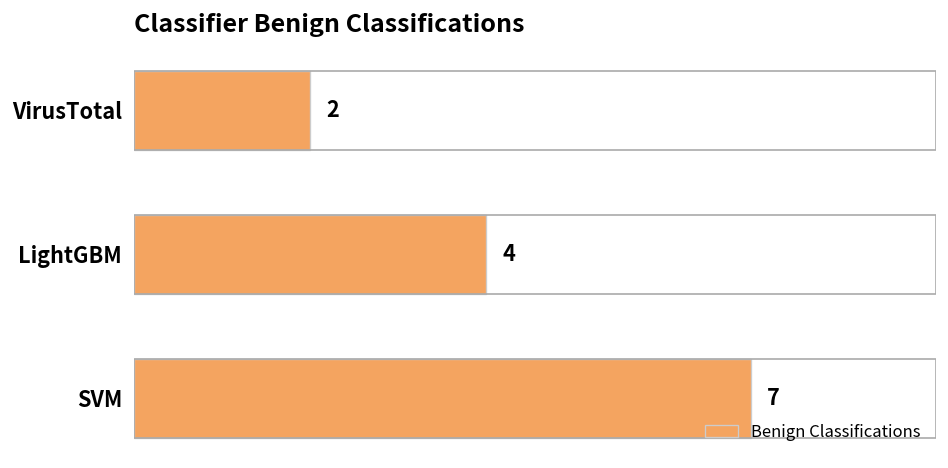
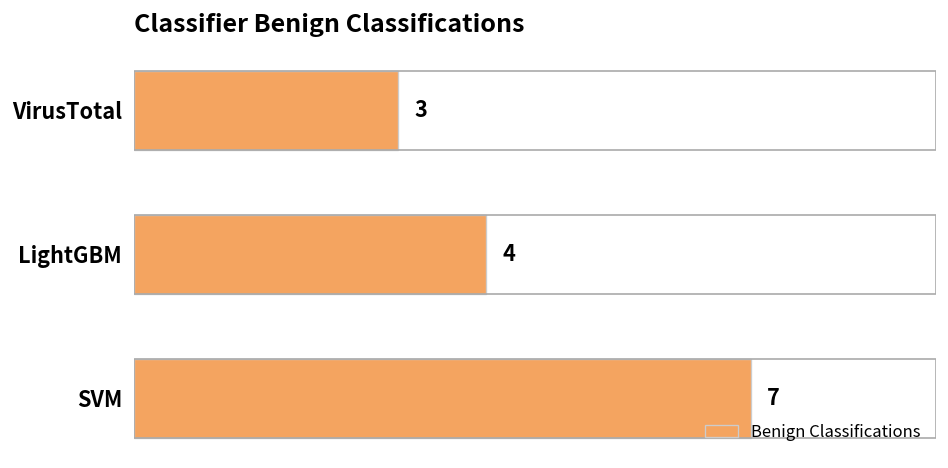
  {
-   "VirusTotal": 2,
+   "VirusTotal": 3,
    "LightGBM": 4,
    "SVM": 7
  }
